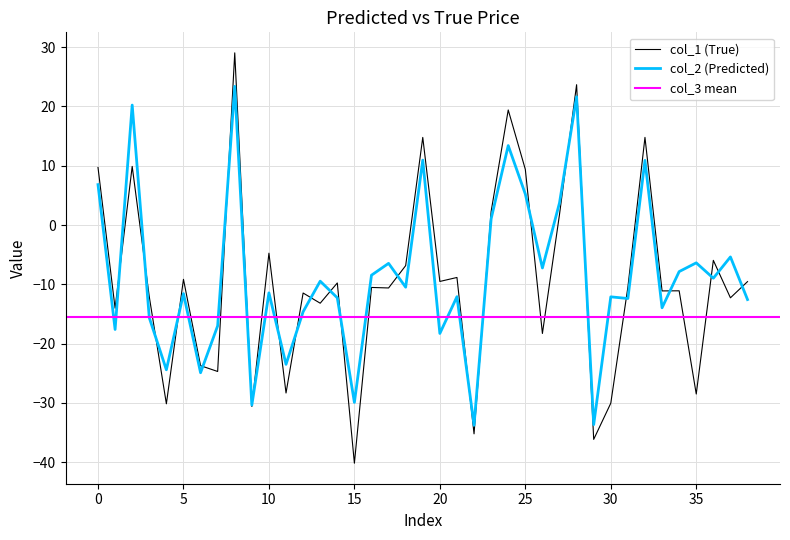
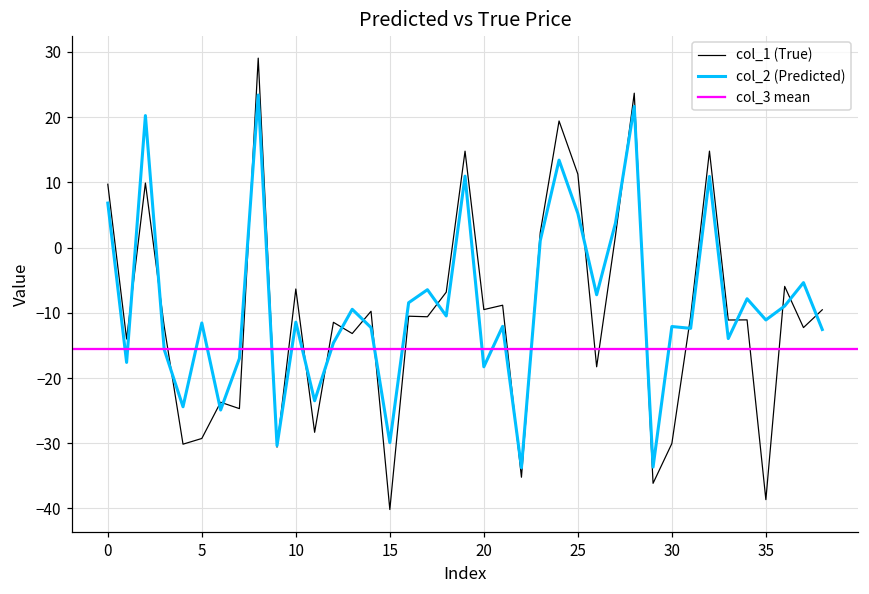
  {
    "col_1 (True)": {
      "0": 10,
-     "5": -9,
-     "10": -5,
+     "5": -29,
+     "10": -6,
      "15": -40,
      "20": -10,
-     "25": 9,
+     "25": 11,
      "30": -30,
-     "35": -28
+     "35": -39
    },
    "col_2 (Predicted)": {
      "0": 7,
      "5": -12,
      "10": -11,
      "15": -30,
      "20": -18,
      "25": 5,
      "30": -12,
-     "35": -6
+     "35": -11
    }
  }
